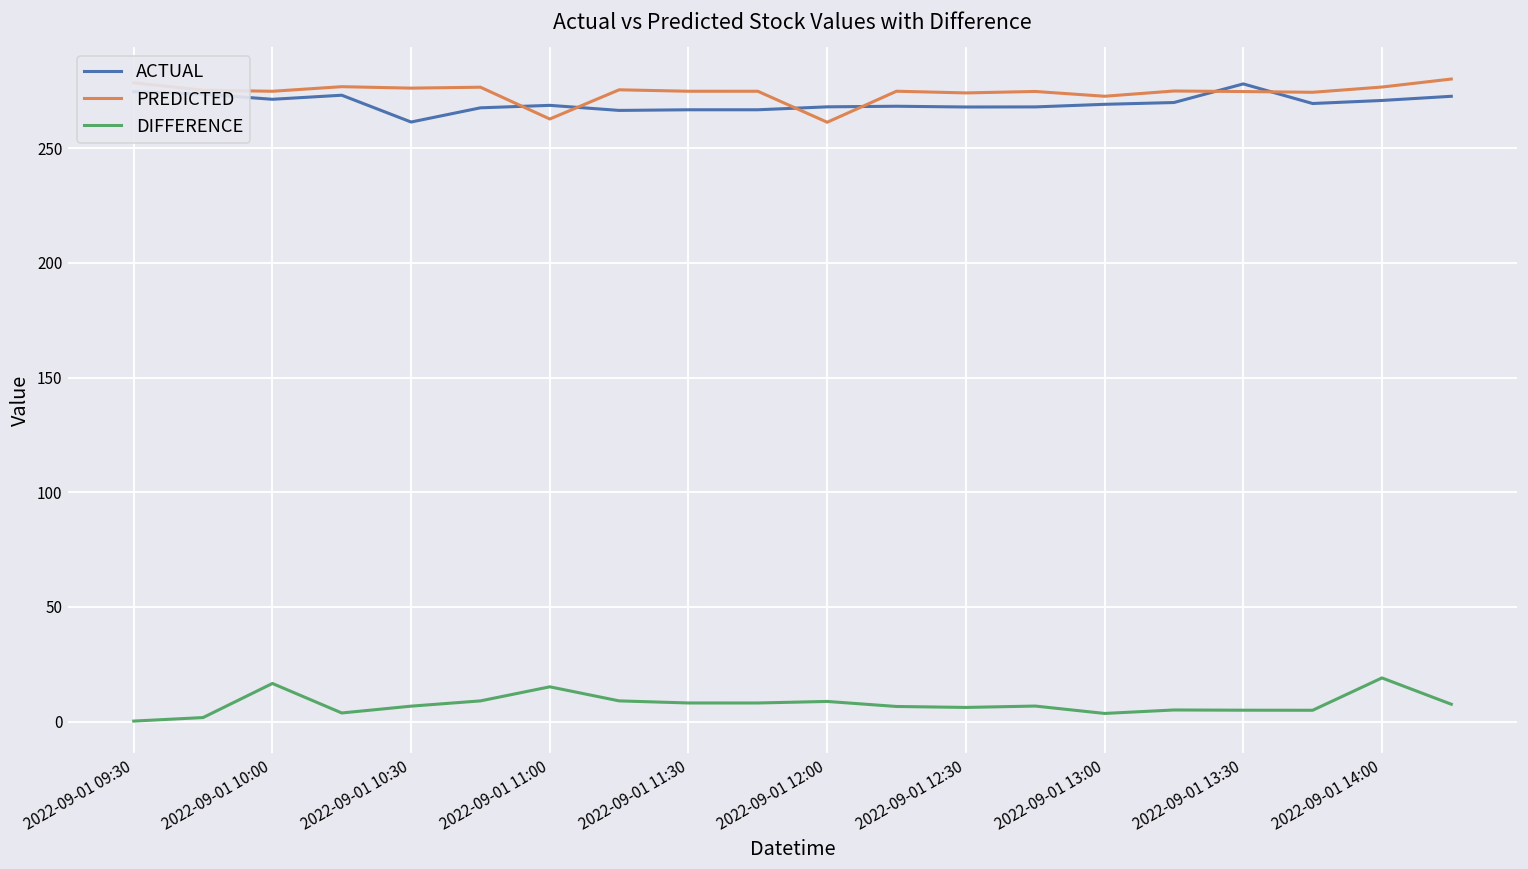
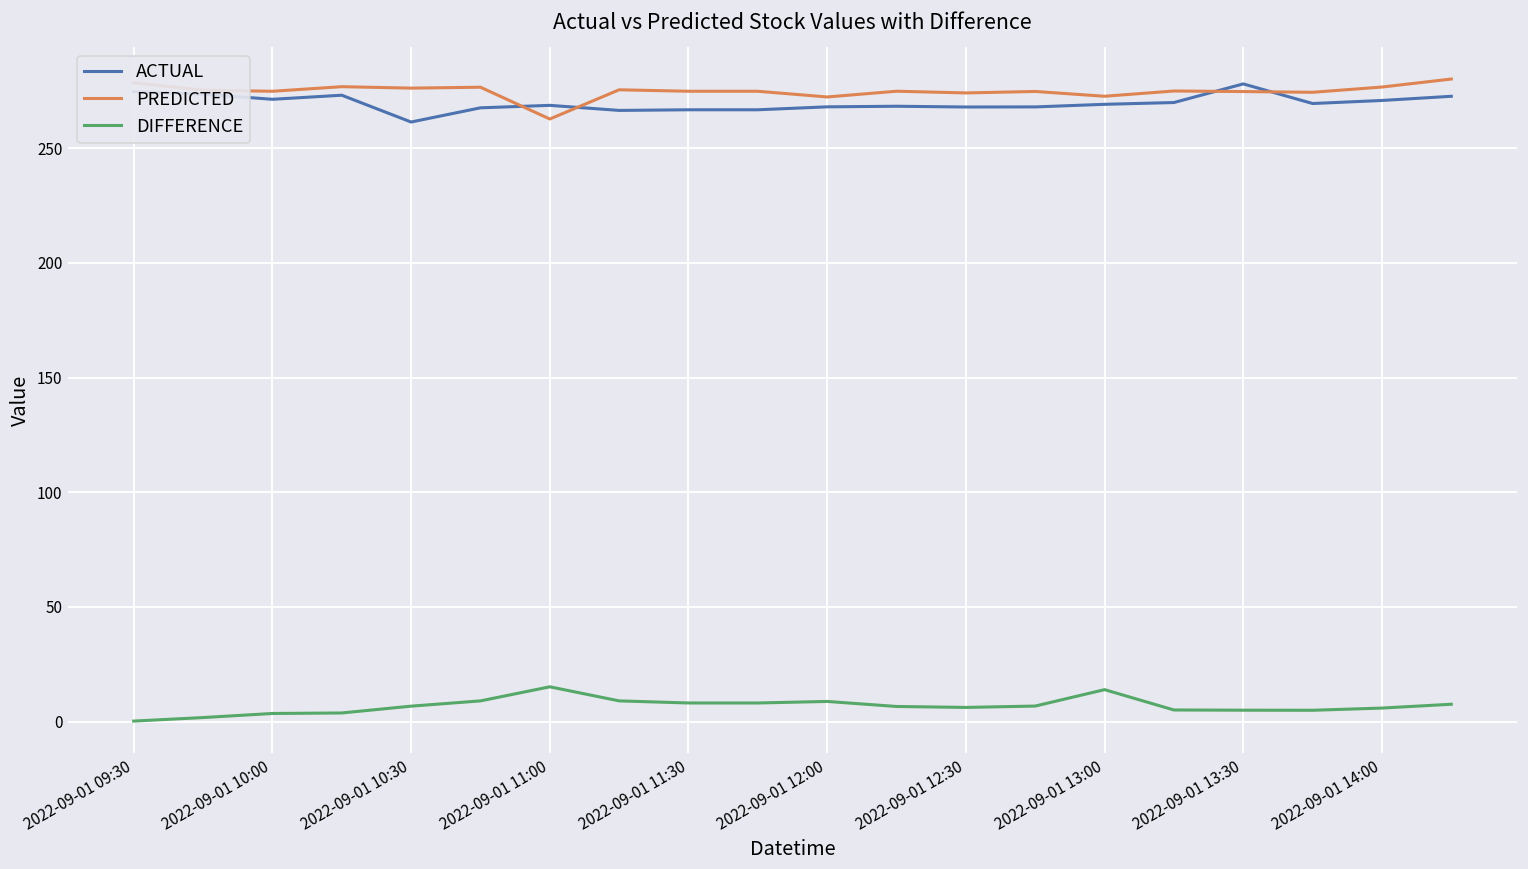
  {
    "ACTUAL": {
      "2022-09-01 10:00": 271,
      "2022-09-01 10:30": 261,
      "2022-09-01 11:00": 269,
      "2022-09-01 11:30": 267,
      "2022-09-01 12:00": 268,
      "2022-09-01 12:30": 268,
      "2022-09-01 13:00": 269,
      "2022-09-01 13:30": 278,
      "2022-09-01 14:00": 271
    },
    "PREDICTED": {
      "2022-09-01 10:00": 275,
      "2022-09-01 10:30": 276,
      "2022-09-01 11:00": 263,
      "2022-09-01 11:30": 275,
-     "2022-09-01 12:00": 261,
+     "2022-09-01 12:00": 272,
      "2022-09-01 12:30": 274,
      "2022-09-01 13:00": 273,
      "2022-09-01 13:30": 275,
      "2022-09-01 14:00": 277
    },
    "DIFFERENCE": {
      "2022-09-01 09:30": 0,
-     "2022-09-01 10:00": 17,
+     "2022-09-01 10:00": 3,
      "2022-09-01 10:30": 7,
      "2022-09-01 11:00": 15,
      "2022-09-01 11:30": 8,
      "2022-09-01 12:00": 9,
      "2022-09-01 12:30": 6,
-     "2022-09-01 13:00": 4,
+     "2022-09-01 13:00": 14,
      "2022-09-01 13:30": 5,
-     "2022-09-01 14:00": 19
+     "2022-09-01 14:00": 6
    }
  }
